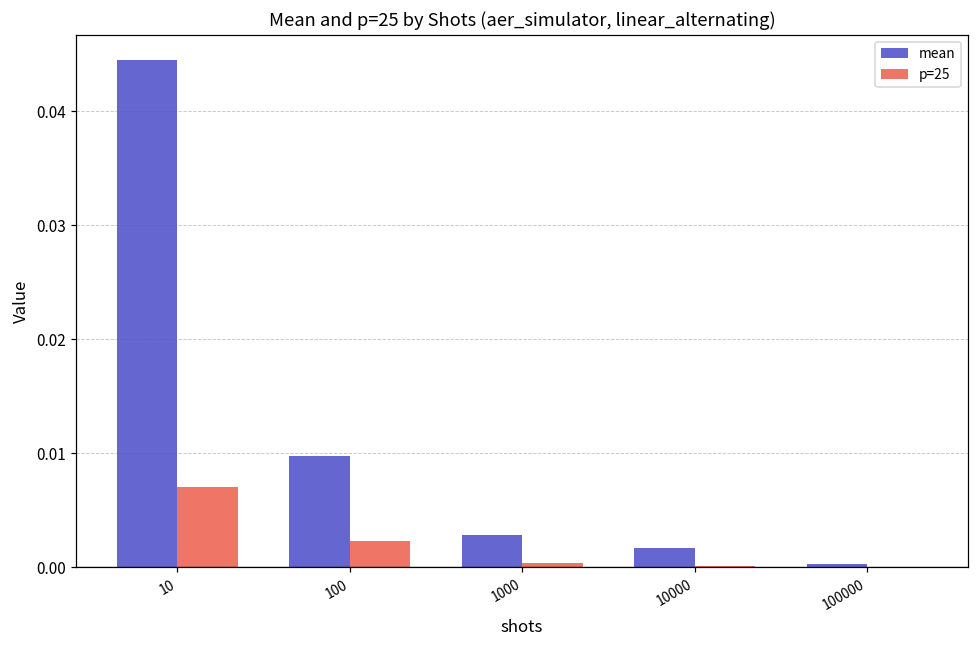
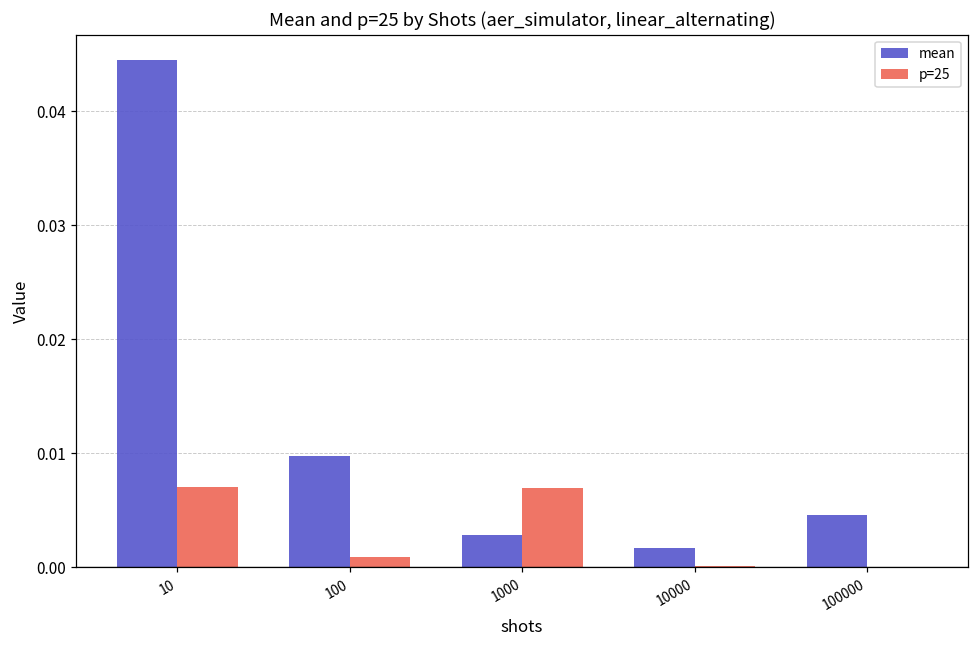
  {
    "mean": {
      "10": 0.0445,
      "100": 0.0098,
      "1000": 0.0029,
      "10000": 0.0017,
-     "100000": 0.0002
+     "100000": 0.0046
    },
    "p=25": {
      "10": 0.0070,
-     "100": 0.0023,
-     "1000": 0.0003
+     "100": 0.0009,
+     "1000": 0.0069
    }
  }
